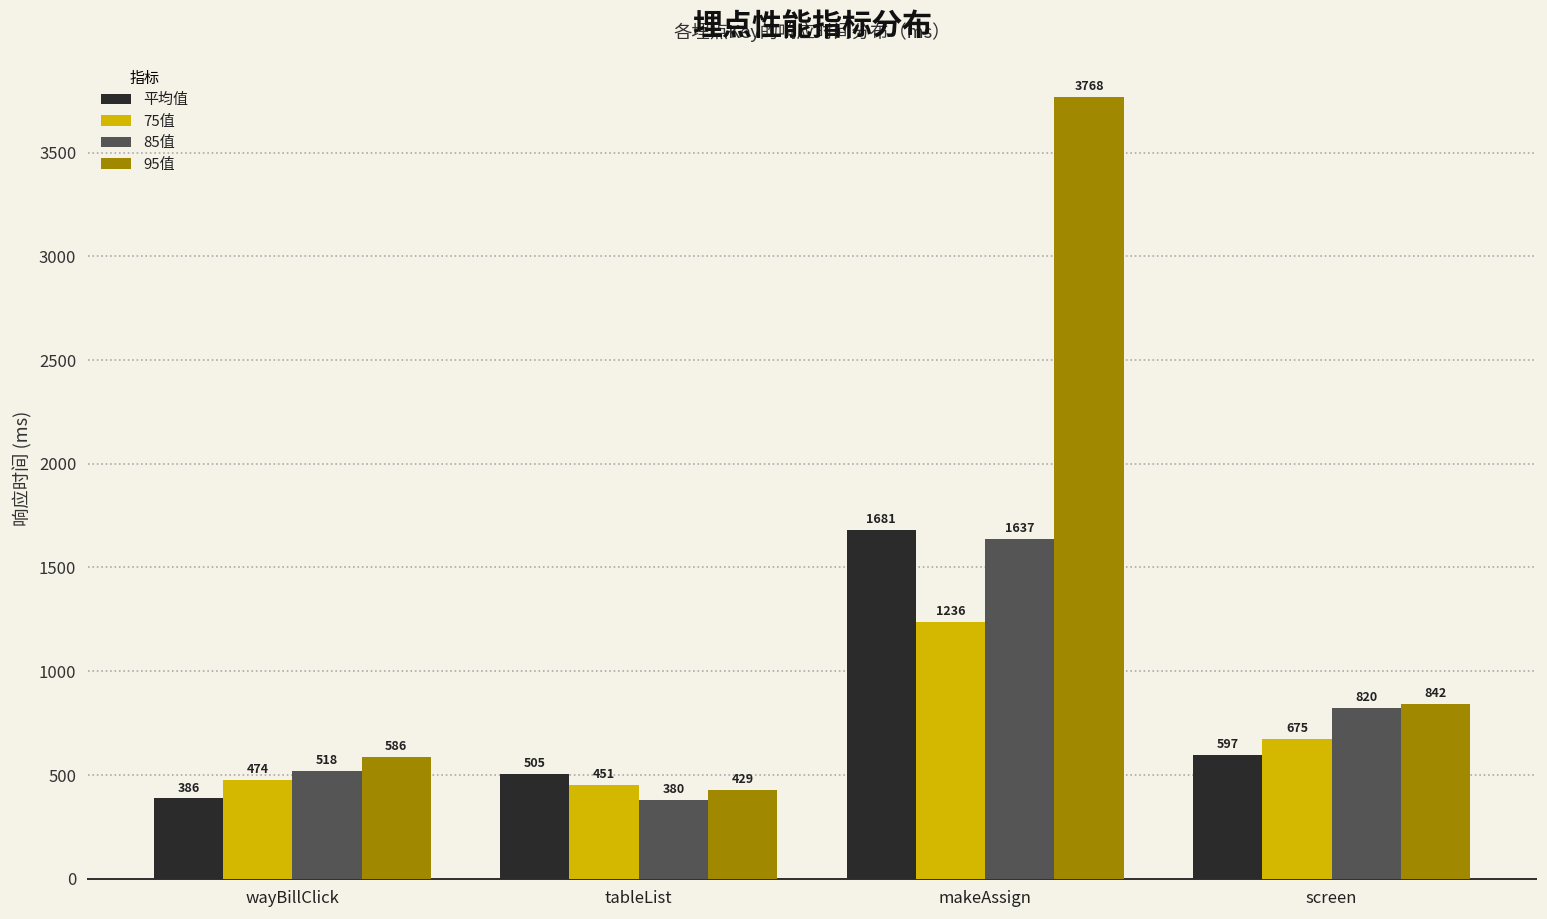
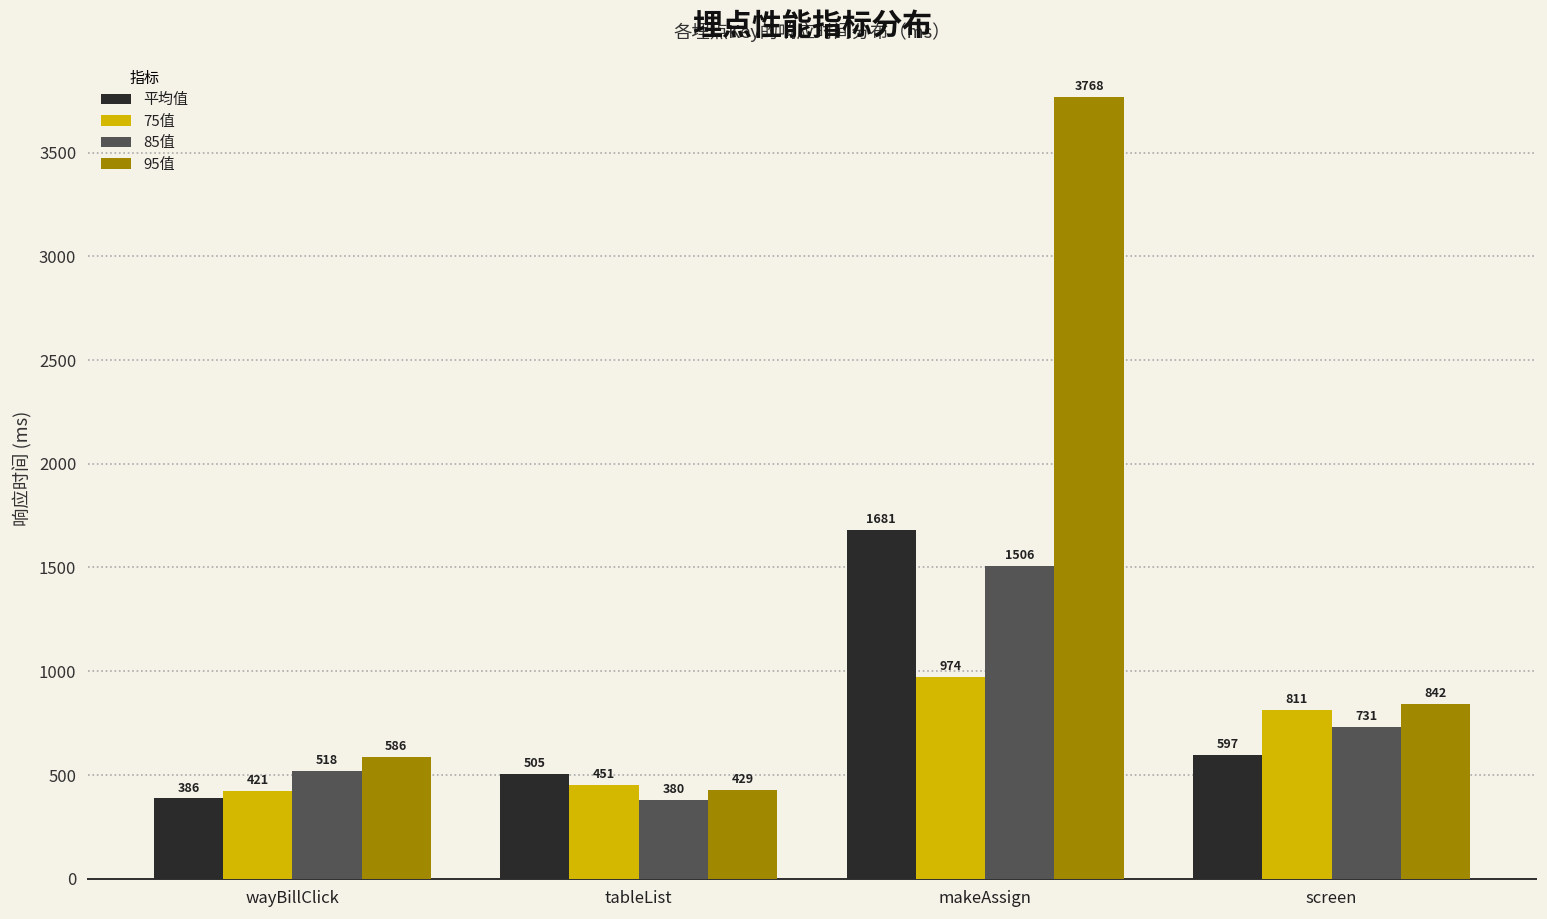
  {
    "平均值": {
      "wayBillClick": 386,
      "tableList": 505,
      "makeAssign": 1681,
      "screen": 597
    },
    "75值": {
-     "wayBillClick": 474,
+     "wayBillClick": 421,
      "tableList": 451,
-     "makeAssign": 1236,
-     "screen": 675
+     "makeAssign": 974,
+     "screen": 811
    },
    "85值": {
      "wayBillClick": 518,
      "tableList": 380,
-     "makeAssign": 1637,
-     "screen": 820
+     "makeAssign": 1506,
+     "screen": 731
    },
    "95值": {
      "wayBillClick": 586,
      "tableList": 429,
      "makeAssign": 3768,
      "screen": 842
    }
  }
